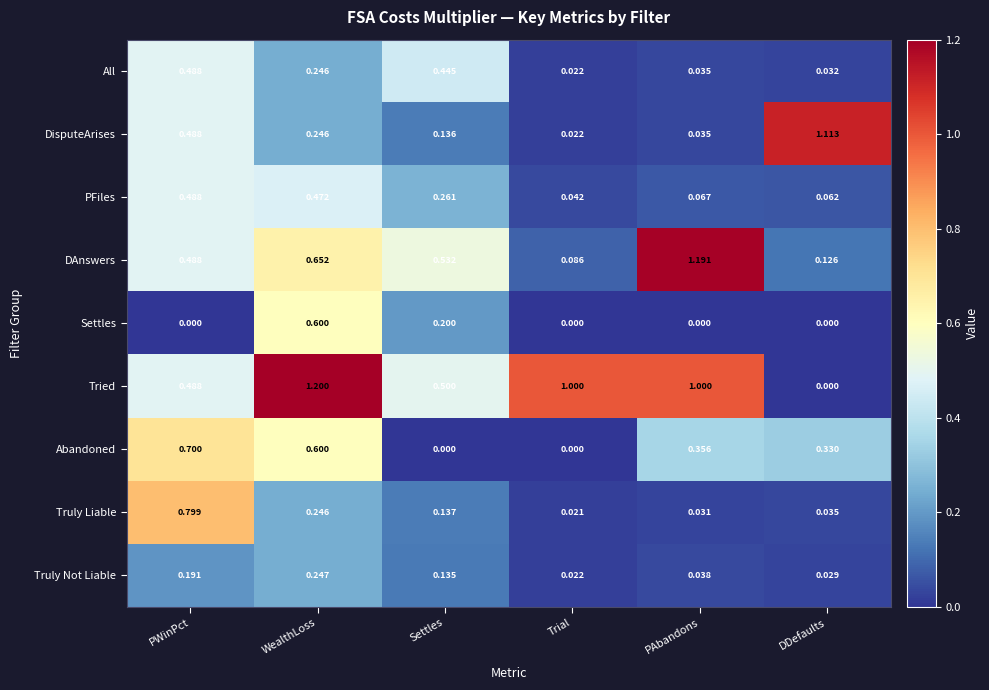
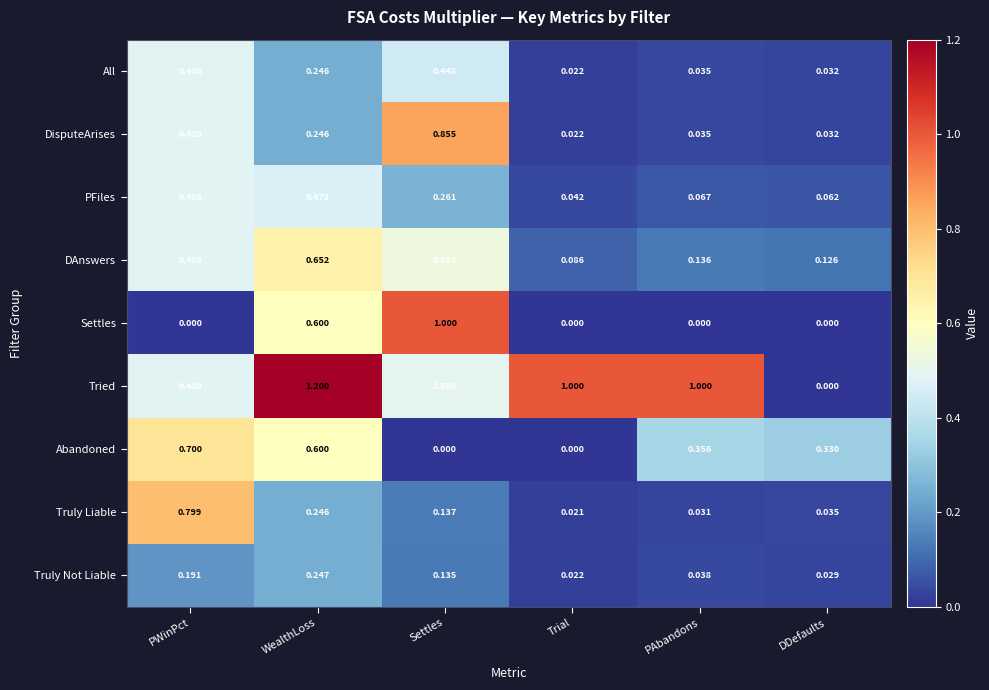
  {
    "All": {
      "WealthLoss": 0.246,
      "Settles": 0.445,
      "Trial": 0.022,
      "PAbandons": 0.035,
      "DDefaults": 0.032
    },
    "DisputeArises": {
      "WealthLoss": 0.246,
-     "Settles": 0.136,
+     "Settles": 0.855,
      "Trial": 0.022,
      "PAbandons": 0.035,
-     "DDefaults": 1.113
+     "DDefaults": 0.032
    },
    "PFiles": {
      "Settles": 0.261,
      "Trial": 0.042,
      "PAbandons": 0.067,
      "DDefaults": 0.062
    },
    "DAnswers": {
      "WealthLoss": 0.652,
      "Trial": 0.086,
-     "PAbandons": 1.191,
+     "PAbandons": 0.136,
      "DDefaults": 0.126
    },
    "Settles": {
      "PWinPct": 0.000,
      "WealthLoss": 0.600,
-     "Settles": 0.200,
+     "Settles": 1.000,
      "Trial": 0.000,
      "PAbandons": 0.000,
      "DDefaults": 0.000
    },
    "Tried": {
      "WealthLoss": 1.200,
      "Trial": 1.000,
      "PAbandons": 1.000,
      "DDefaults": 0.000
    },
    "Abandoned": {
      "PWinPct": 0.700,
      "WealthLoss": 0.600,
      "Settles": 0.000,
      "Trial": 0.000,
      "PAbandons": 0.356,
      "DDefaults": 0.330
    },
    "Truly Liable": {
      "PWinPct": 0.799,
      "WealthLoss": 0.246,
      "Settles": 0.137,
      "Trial": 0.021,
      "PAbandons": 0.031,
      "DDefaults": 0.035
    },
    "Truly Not Liable": {
      "PWinPct": 0.191,
      "WealthLoss": 0.247,
      "Settles": 0.135,
      "Trial": 0.022,
      "PAbandons": 0.038,
      "DDefaults": 0.029
    }
  }
